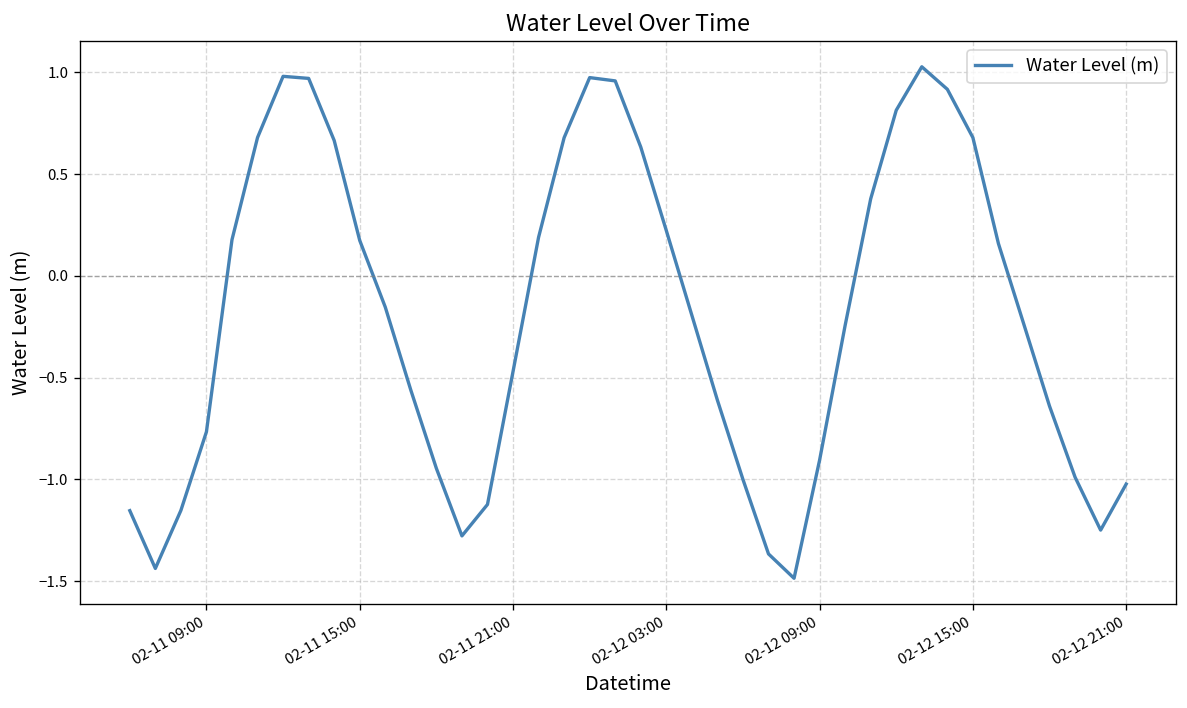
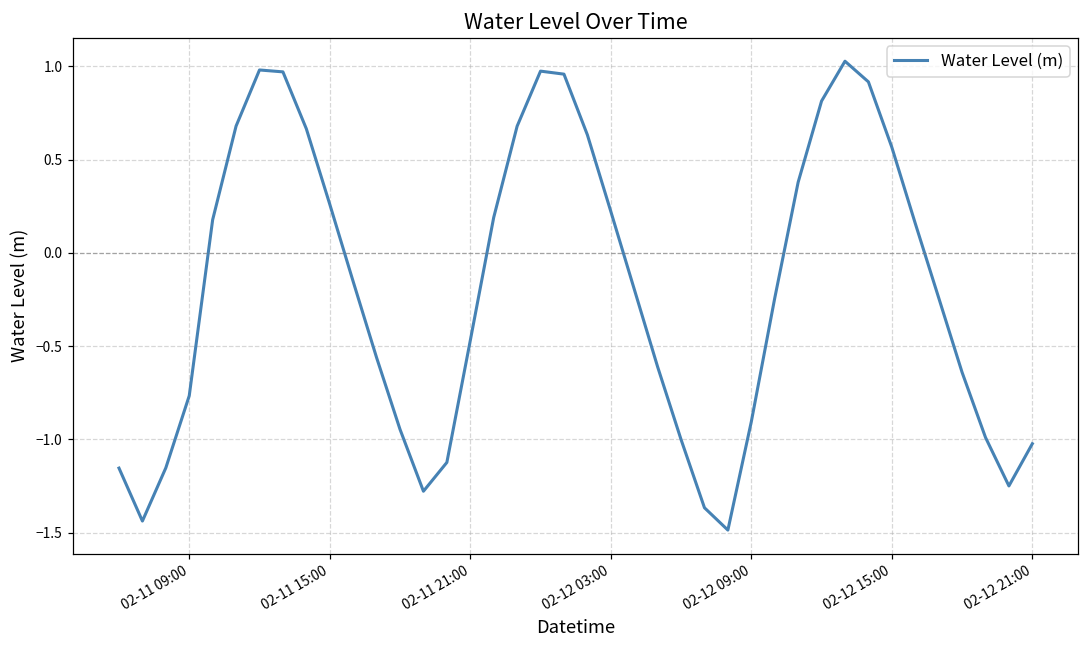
  {
    "02-11 09:00": -0.77,
-   "02-11 15:00": 0.17,
+   "02-11 15:00": 0.26,
    "02-11 21:00": -0.47,
    "02-12 03:00": 0.22,
    "02-12 09:00": -0.91,
-   "02-12 15:00": 0.68,
+   "02-12 15:00": 0.57,
    "02-12 21:00": -1.02
  }
